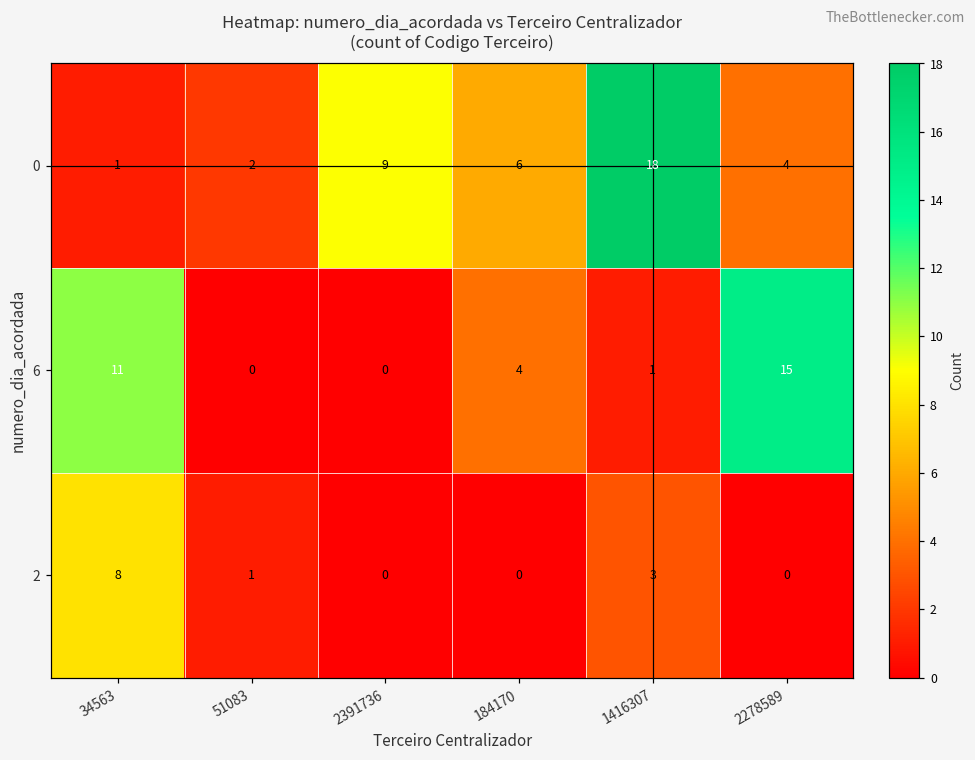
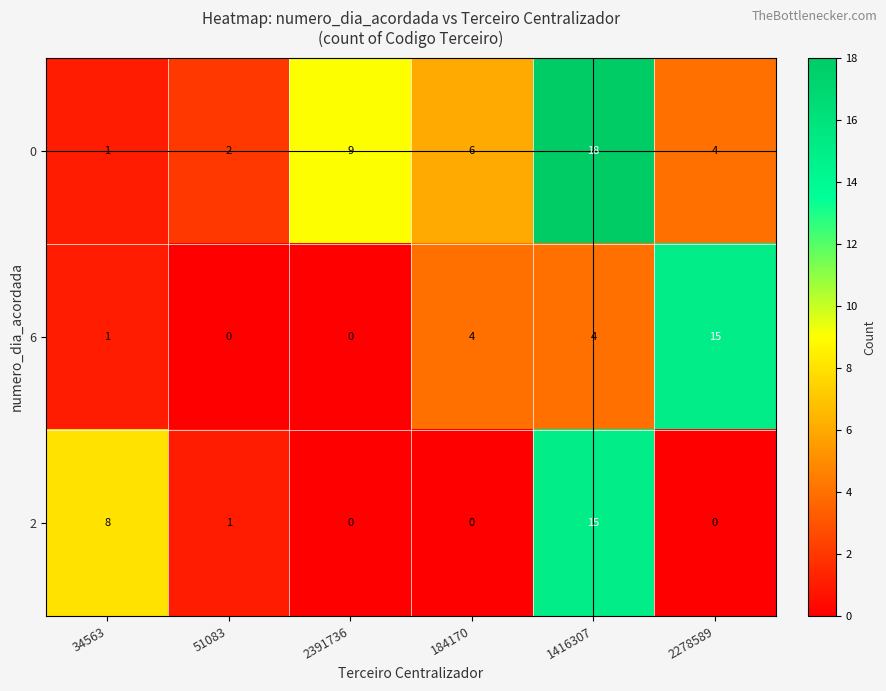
  {
    "0": {
      "34563": 1,
      "51083": 2,
      "2391736": 9,
      "184170": 6,
      "1416307": 18,
      "2278589": 4
    },
    "6": {
-     "34563": 11,
+     "34563": 1,
      "51083": 0,
      "2391736": 0,
      "184170": 4,
-     "1416307": 1,
+     "1416307": 4,
      "2278589": 15
    },
    "2": {
      "34563": 8,
      "51083": 1,
      "2391736": 0,
      "184170": 0,
-     "1416307": 3,
+     "1416307": 15,
      "2278589": 0
    }
  }
